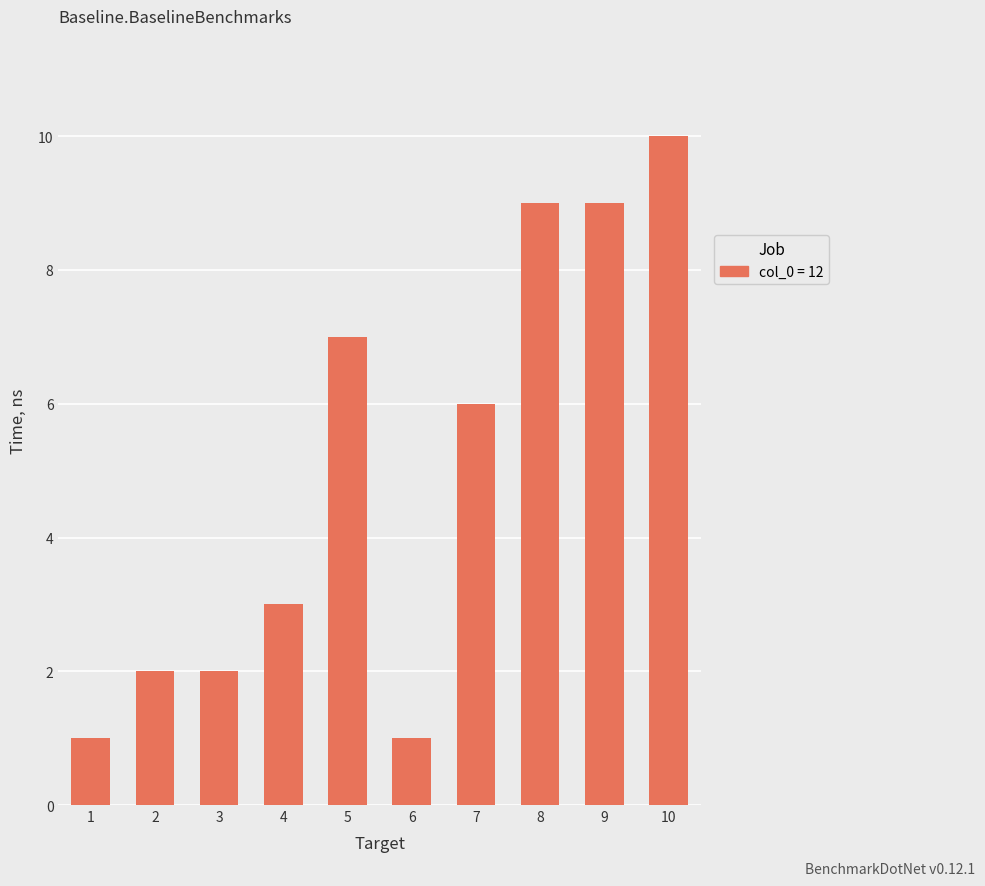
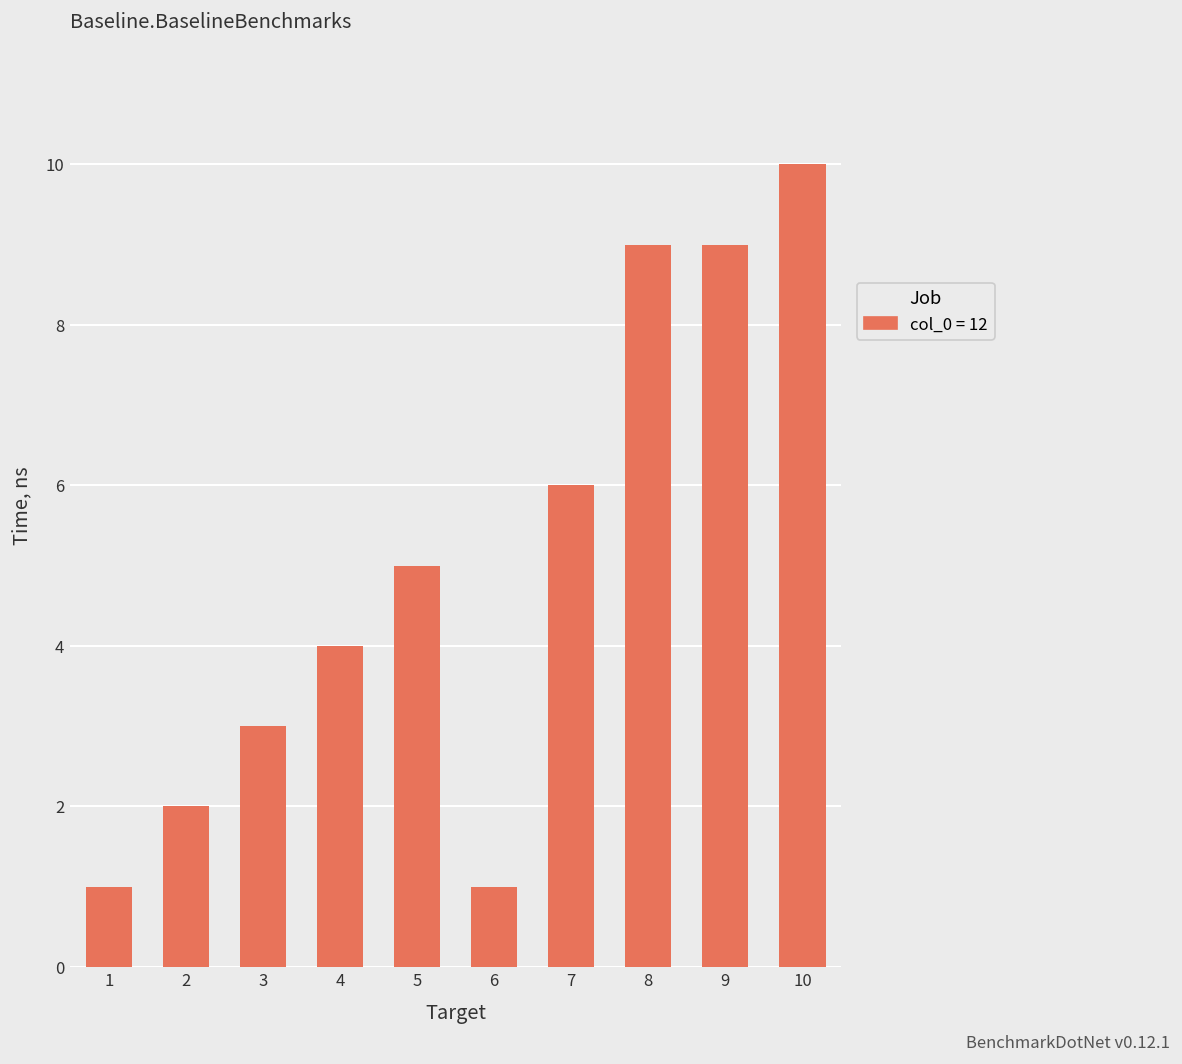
  {
    "1": 1,
    "2": 2,
-   "3": 2,
-   "4": 3,
-   "5": 7,
+   "3": 3,
+   "4": 4,
+   "5": 5,
    "6": 1,
    "7": 6,
    "8": 9,
    "9": 9,
    "10": 10
  }
